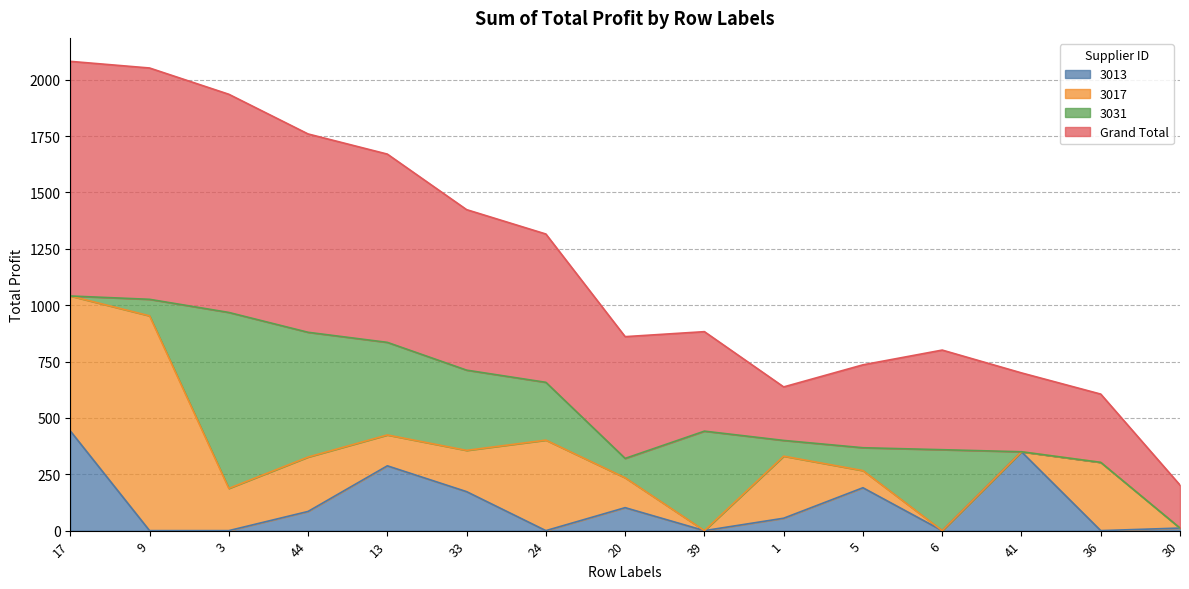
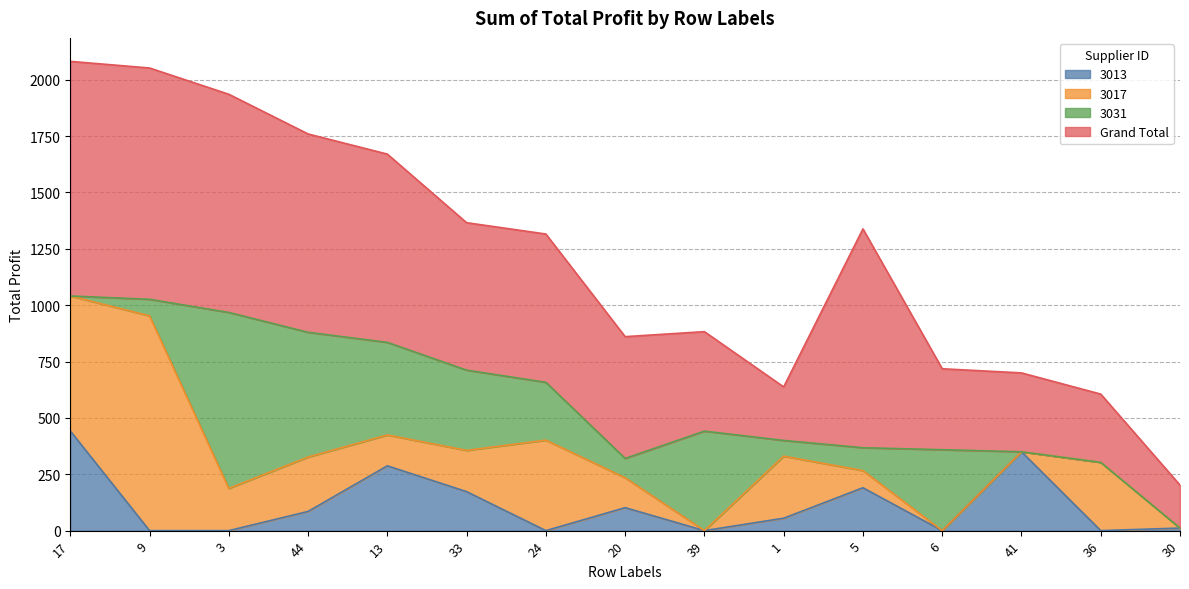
  {
    "3013": {
      "17": 440,
      "9": 0,
      "3": 0,
      "44": 90,
      "13": 290,
      "33": 170,
      "24": 0,
      "20": 100,
      "1": 60,
      "5": 190,
      "36": 0
    },
    "3017": {
      "9": 950,
      "3": 190,
      "44": 240,
      "13": 140,
      "33": 180,
      "24": 400,
      "20": 130,
      "1": 280,
      "5": 80
    },
    "3031": {
      "9": 70,
      "3": 780,
      "44": 550,
      "13": 410,
      "33": 360,
      "24": 260,
      "20": 90,
      "39": 440,
      "1": 70,
      "5": 100,
      "6": 360
    },
    "Grand Total": {
      "17": 1040,
      "9": 1030,
      "3": 970,
      "44": 880,
      "13": 840,
-     "33": 710,
+     "33": 650,
      "24": 660,
      "20": 540,
      "39": 440,
      "1": 240,
-     "5": 370,
-     "6": 440,
+     "5": 970,
+     "6": 360,
      "41": 350,
      "36": 300,
      "30": 190
    }
  }
